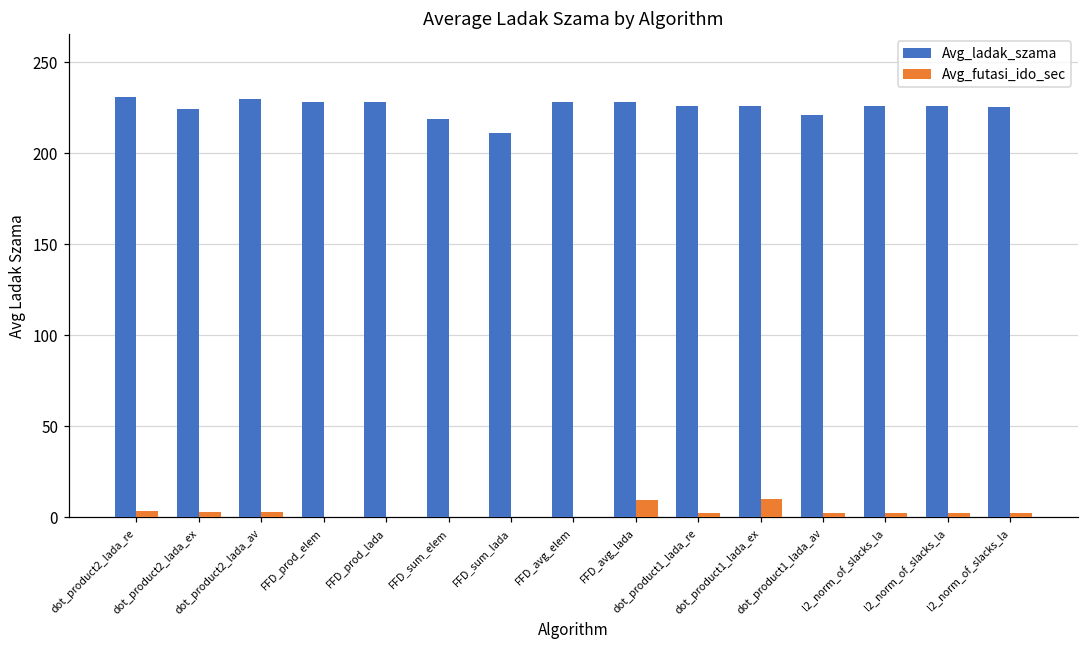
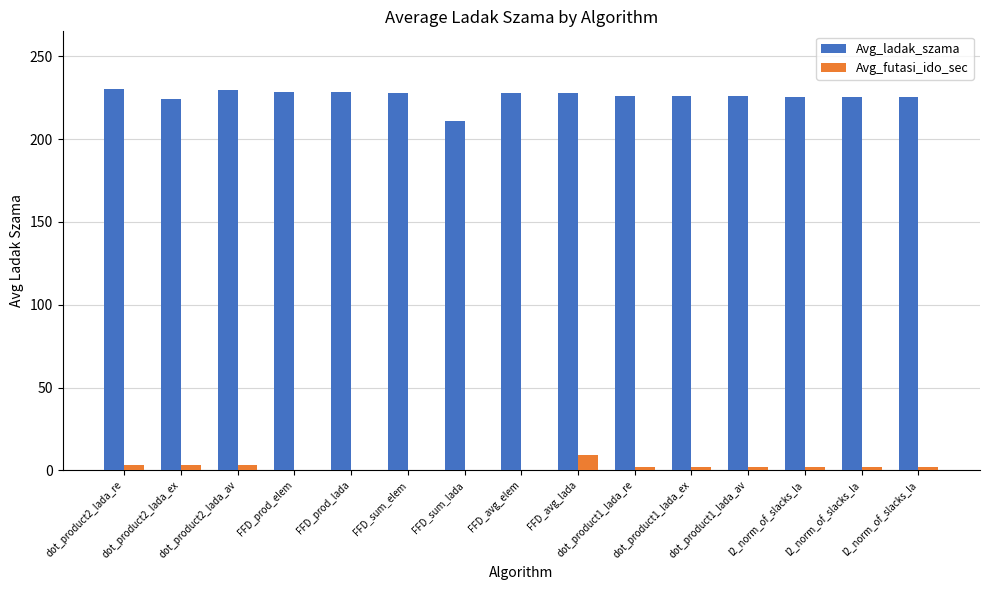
  {
    "Avg_ladak_szama": {
      "dot_product2_lada_re": 231,
      "dot_product2_lada_ex": 224,
      "dot_product2_lada_av": 230,
      "FFD_prod_elem": 228,
      "FFD_prod_lada": 228,
-     "FFD_sum_elem": 219,
+     "FFD_sum_elem": 228,
      "FFD_sum_lada": 211,
      "FFD_avg_elem": 228,
      "FFD_avg_lada": 228,
      "dot_product1_lada_re": 226,
      "dot_product1_lada_ex": 226,
-     "dot_product1_lada_av": 221
+     "dot_product1_lada_av": 226
    },
    "Avg_futasi_ido_sec": {
      "dot_product2_lada_re": 3,
      "dot_product2_lada_ex": 3,
      "dot_product2_lada_av": 3,
      "FFD_avg_lada": 10,
      "dot_product1_lada_re": 2,
-     "dot_product1_lada_ex": 10,
+     "dot_product1_lada_ex": 2,
      "dot_product1_lada_av": 2
    }
  }
